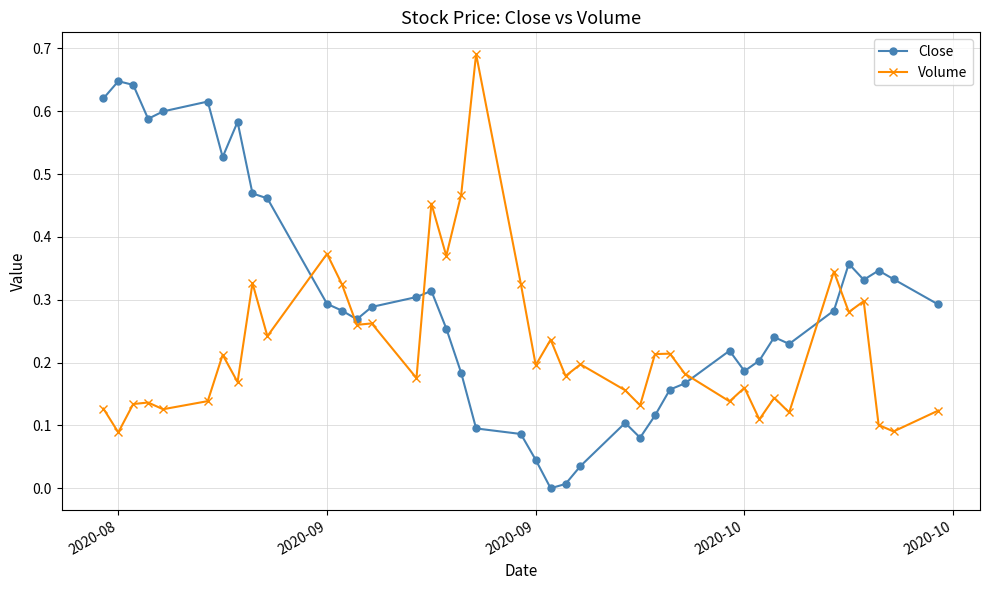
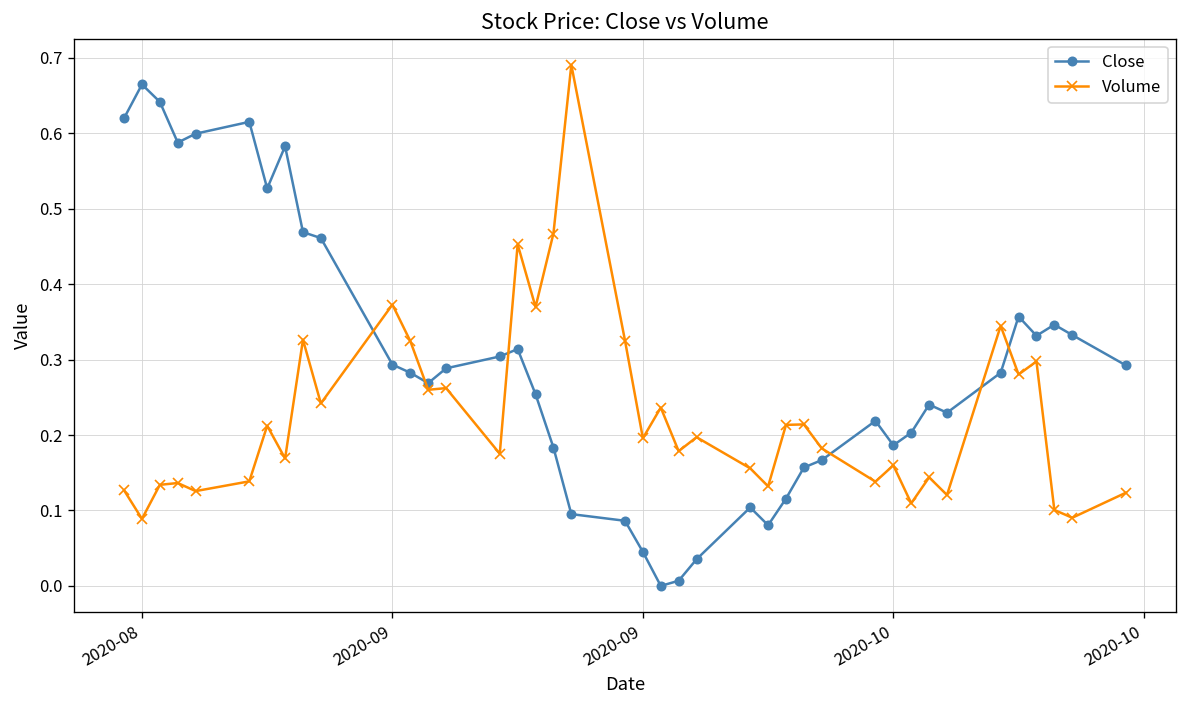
  {
    "Close": {
-     "2020-08": 0.65,
+     "2020-08": 0.66,
      "2020-10": 0.19
    },
    "Volume": {
      "2020-08": 0.09,
      "2020-10": 0.16
    }
  }
